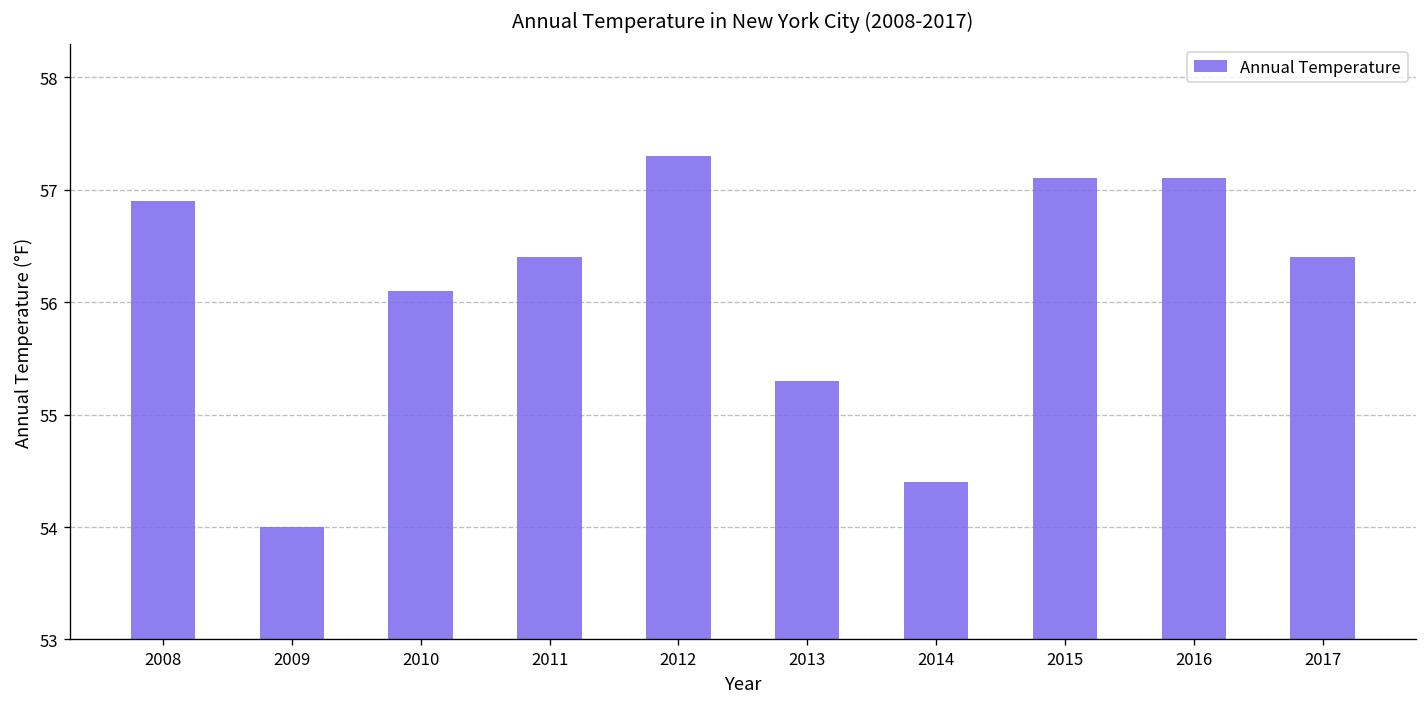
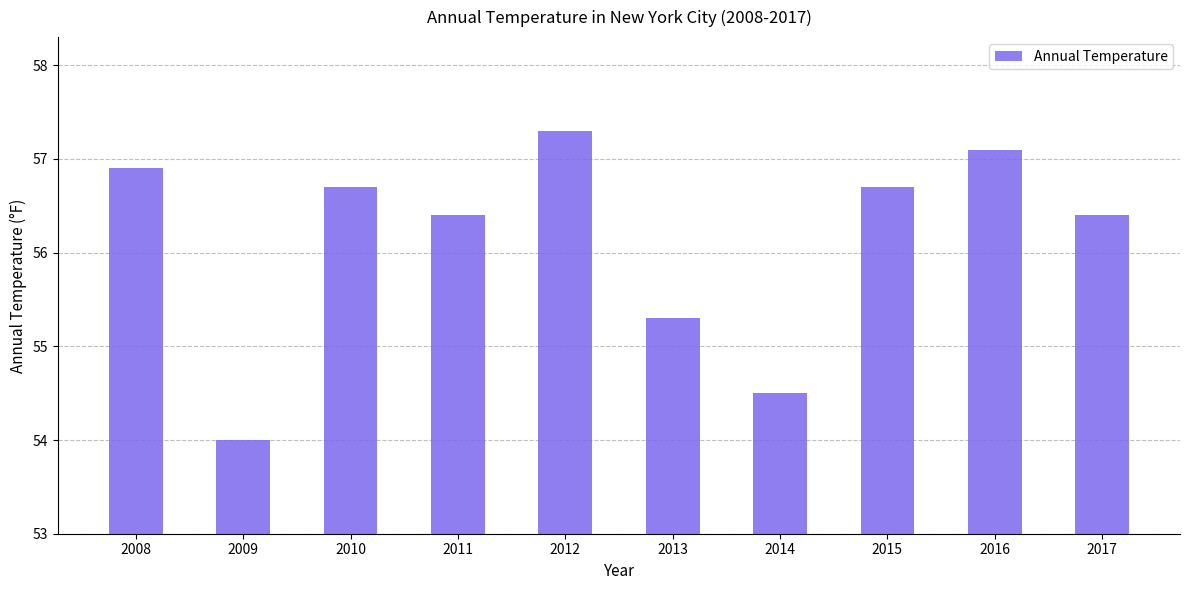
  {
    "2008": 56.9,
    "2009": 54.0,
-   "2010": 56.1,
+   "2010": 56.7,
    "2011": 56.4,
    "2012": 57.3,
    "2013": 55.3,
-   "2014": 54.4,
-   "2015": 57.1,
+   "2014": 54.5,
+   "2015": 56.7,
    "2016": 57.1,
    "2017": 56.4
  }
